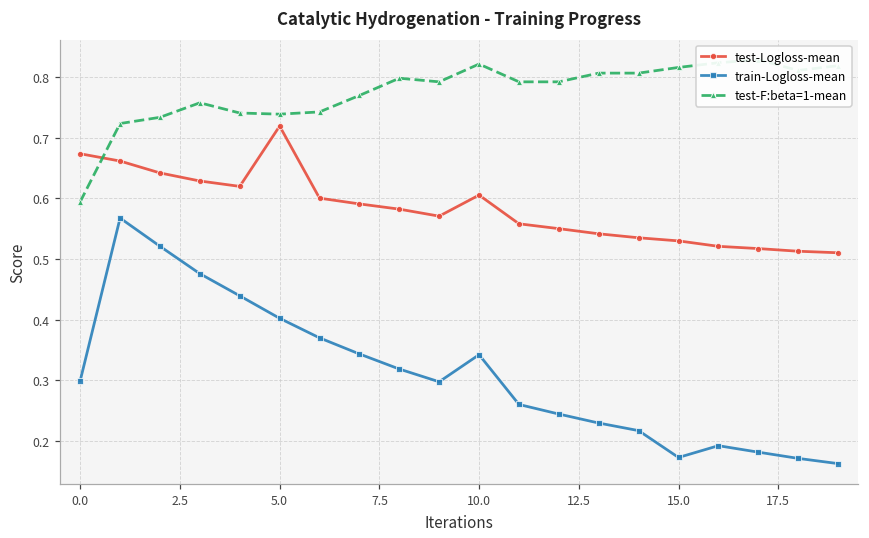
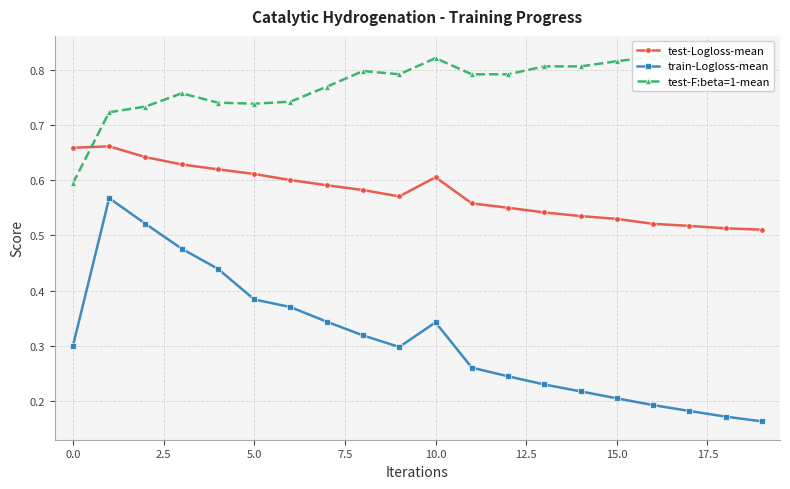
  {
    "test-Logloss-mean": {
-     "0.0": 0.67,
-     "5.0": 0.72,
+     "0.0": 0.66,
+     "5.0": 0.61,
      "10.0": 0.61,
      "15.0": 0.53
    },
    "train-Logloss-mean": {
      "0.0": 0.30,
-     "5.0": 0.40,
+     "5.0": 0.38,
      "10.0": 0.34,
-     "15.0": 0.17
+     "15.0": 0.20
    },
    "test-F:beta=1-mean": {
      "0.0": 0.59,
      "5.0": 0.74,
      "10.0": 0.82,
      "15.0": 0.82
    }
  }
